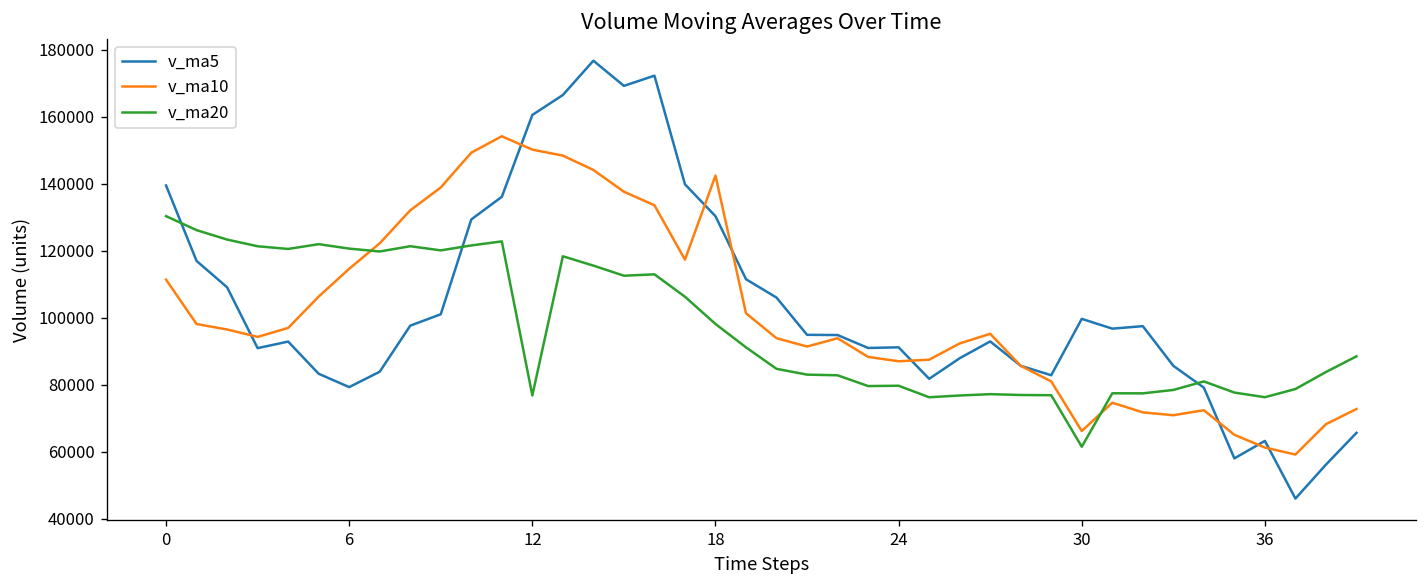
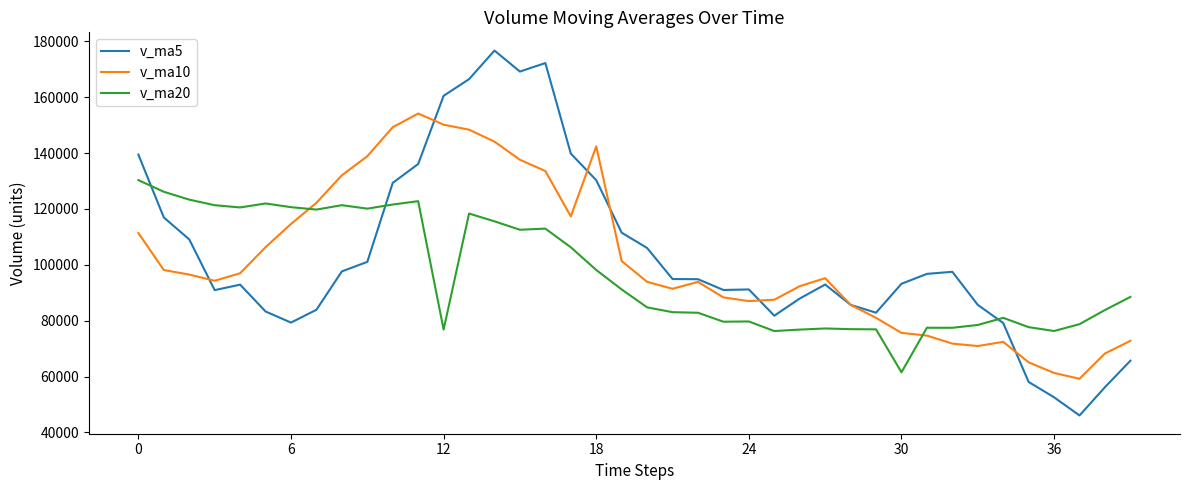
  {
    "v_ma5": {
      "0": 139000,
      "6": 79000,
      "12": 160000,
      "18": 130000,
      "24": 91000,
-     "30": 100000,
-     "36": 63000
+     "30": 93000,
+     "36": 53000
    },
    "v_ma10": {
      "0": 111000,
      "6": 115000,
      "12": 150000,
      "18": 142000,
      "24": 87000,
-     "30": 66000,
+     "30": 76000,
      "36": 61000
    },
    "v_ma20": {
      "0": 130000,
      "6": 121000,
      "12": 77000,
      "18": 98000,
      "24": 80000,
      "30": 62000,
      "36": 76000
    }
  }
